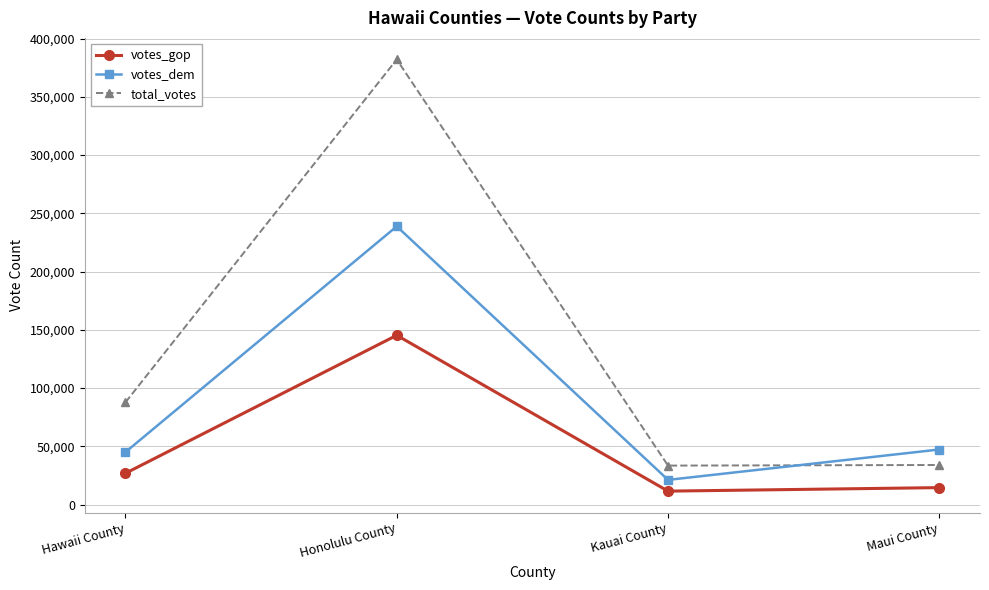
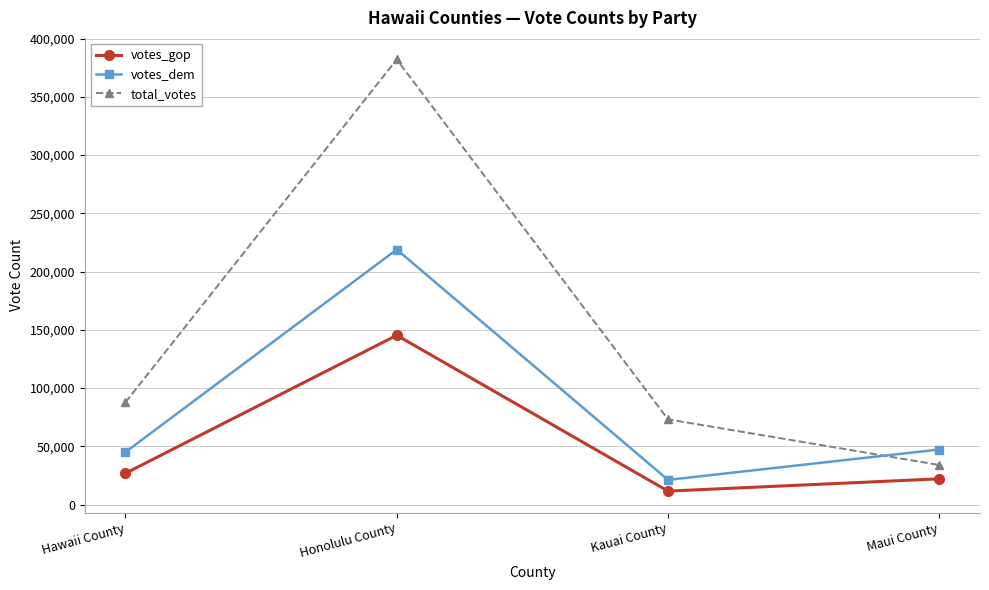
  {
    "votes_gop": {
      "Hawaii County": "27,000",
      "Honolulu County": "145,000",
      "Kauai County": "12,000",
-     "Maui County": "15,000"
+     "Maui County": "22,000"
    },
    "votes_dem": {
      "Hawaii County": "45,000",
-     "Honolulu County": "239,000",
+     "Honolulu County": "219,000",
      "Kauai County": "21,000",
      "Maui County": "47,000"
    },
    "total_votes": {
      "Hawaii County": "88,000",
      "Honolulu County": "382,000",
-     "Kauai County": "33,000",
+     "Kauai County": "73,000",
      "Maui County": "34,000"
    }
  }
